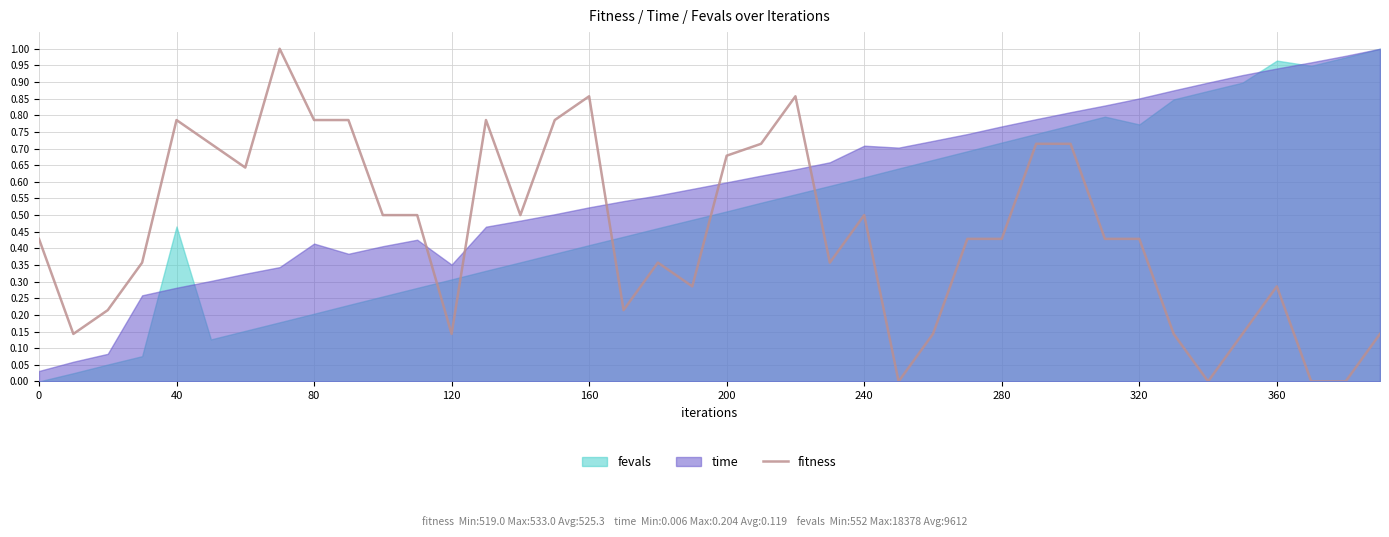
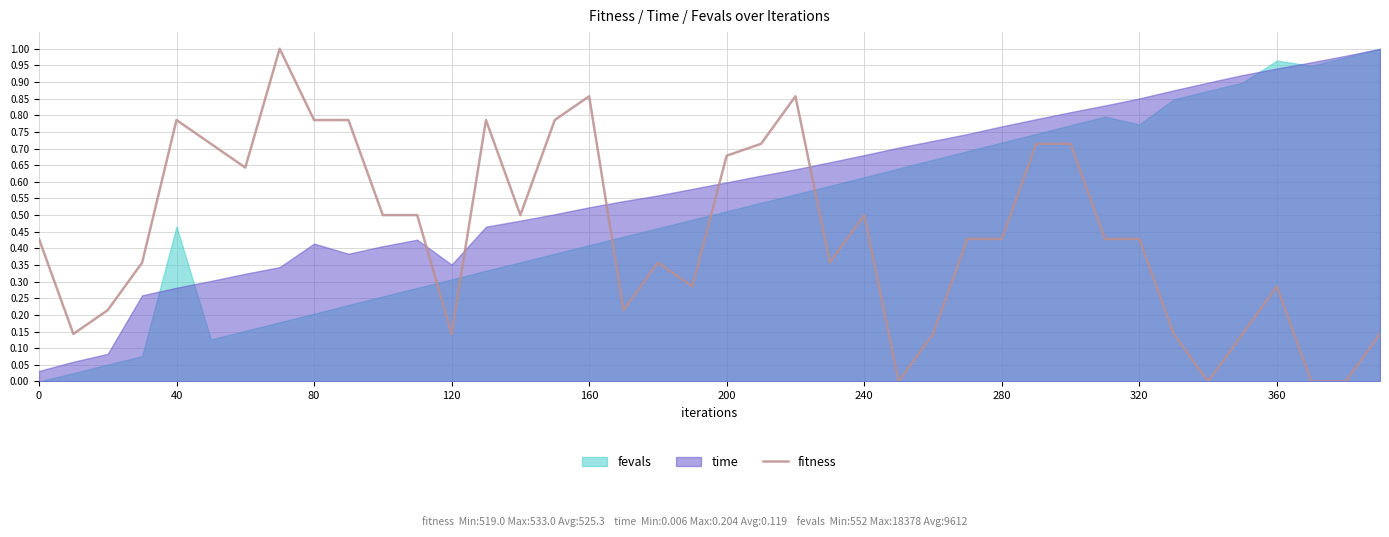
  {
    "fitness": {
      "0": 0.43,
      "40": 0.79,
      "80": 0.79,
      "120": 0.14,
      "160": 0.86,
      "200": 0.68,
      "240": 0.50,
      "280": 0.43,
      "320": 0.43,
      "360": 0.29
    },
    "fevals": {
      "0": 0.00,
      "40": 0.47,
      "80": 0.20,
      "120": 0.31,
      "160": 0.41,
      "200": 0.51,
      "240": 0.61,
      "280": 0.72,
      "320": 0.77,
      "360": 0.96
    },
    "time": {
      "0": 0.03,
      "40": 0.28,
      "80": 0.41,
      "120": 0.35,
      "160": 0.52,
      "200": 0.60,
-     "240": 0.71,
+     "240": 0.68,
      "280": 0.77,
      "320": 0.85,
      "360": 0.94
    }
  }
